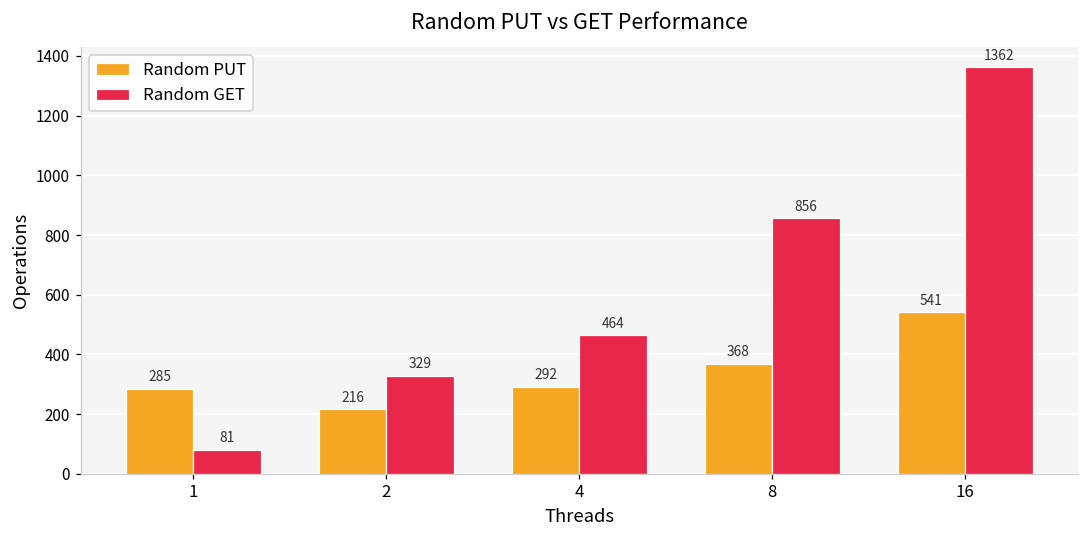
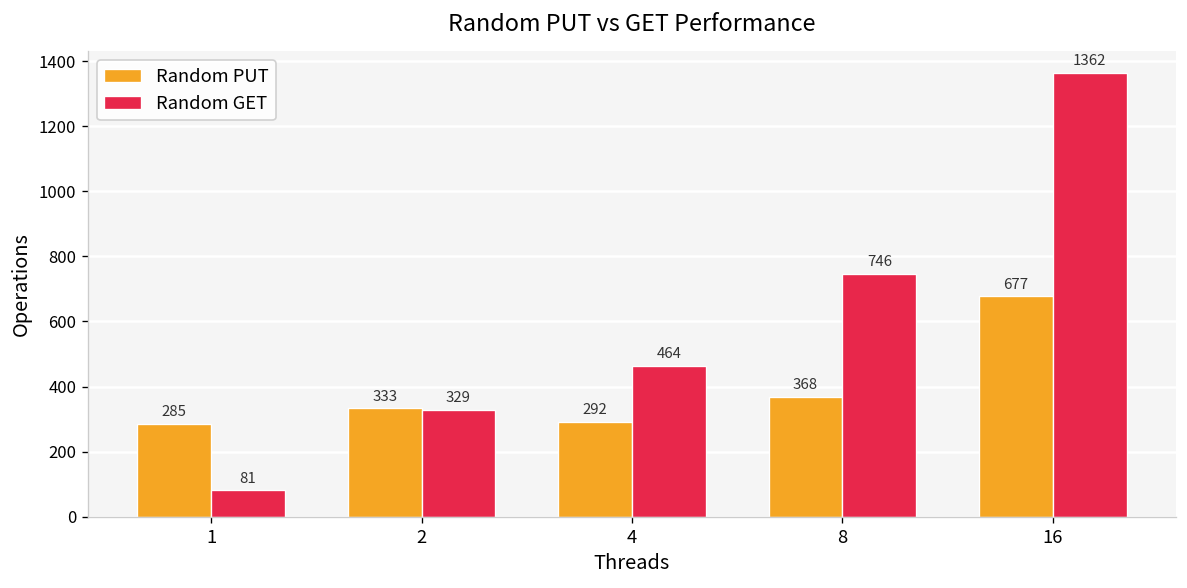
  {
    "Random PUT": {
      "1": 285,
-     "2": 216,
+     "2": 333,
      "4": 292,
      "8": 368,
-     "16": 541
+     "16": 677
    },
    "Random GET": {
      "1": 81,
      "2": 329,
      "4": 464,
-     "8": 856,
+     "8": 746,
      "16": 1362
    }
  }
